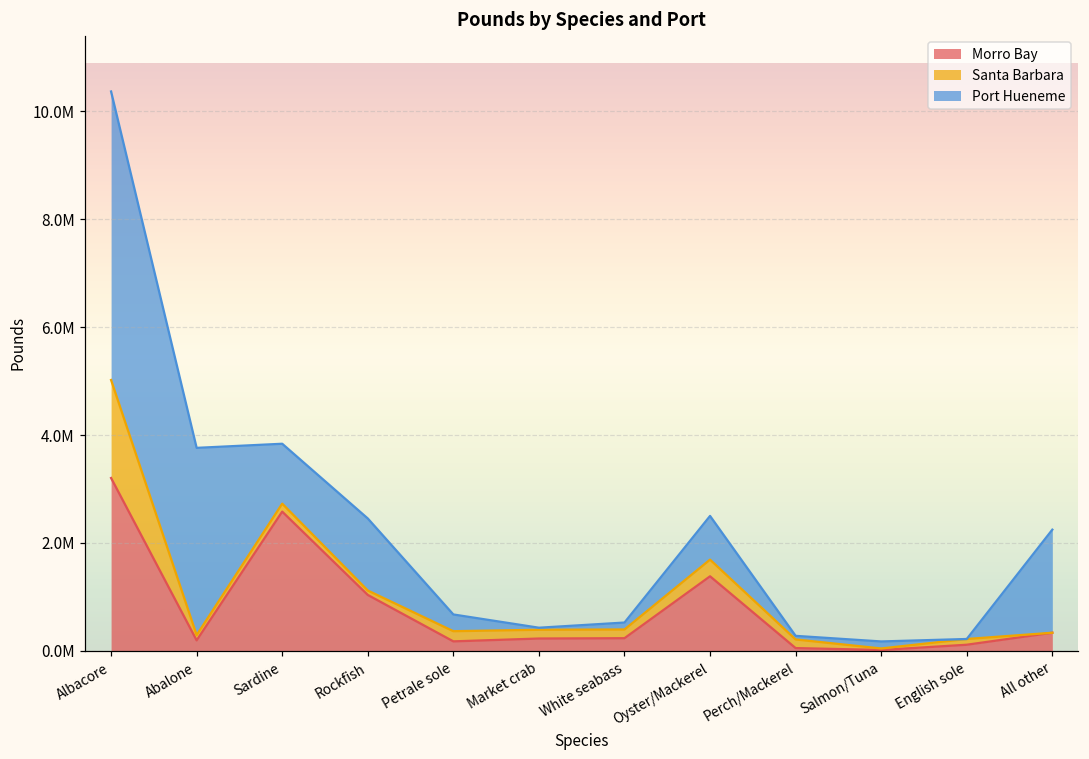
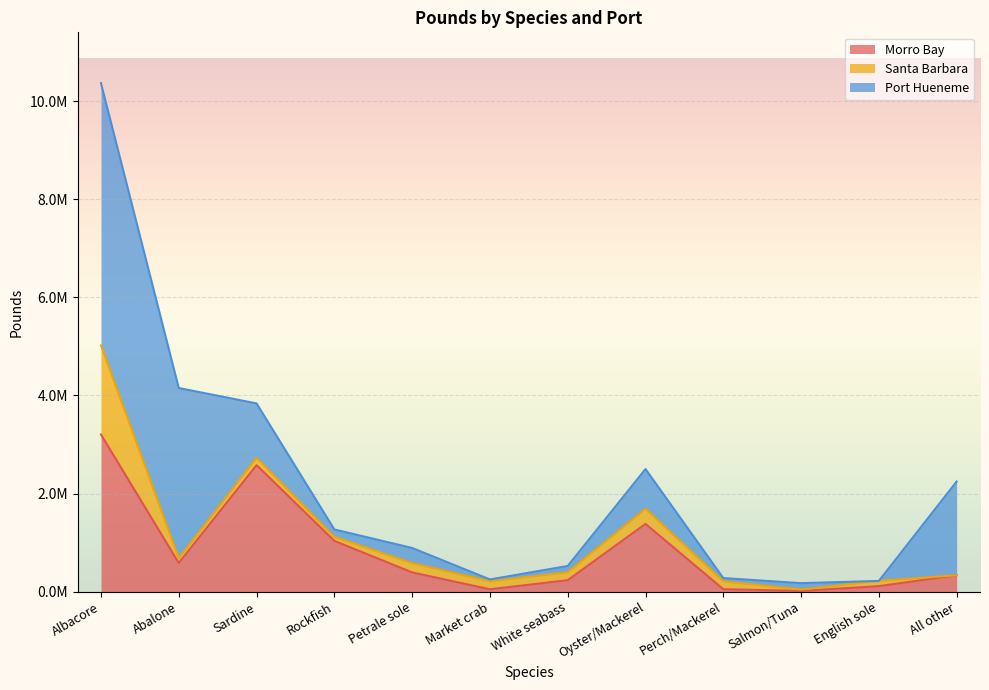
  {
    "Morro Bay": {
      "Albacore": 3200000,
-     "Abalone": 200000,
+     "Abalone": 600000,
      "Sardine": 2600000,
      "Rockfish": 1000000,
-     "Petrale sole": 200000,
-     "Market crab": 200000,
+     "Petrale sole": 400000,
+     "Market crab": 0,
      "White seabass": 200000,
      "Oyster/Mackerel": 1400000,
      "Perch/Mackerel": 100000,
      "English sole": 100000
    },
    "Santa Barbara": {
      "Albacore": 1800000,
      "Abalone": 100000,
      "Sardine": 100000,
      "Rockfish": 100000,
      "Petrale sole": 200000,
      "White seabass": 200000,
      "Oyster/Mackerel": 300000,
      "Perch/Mackerel": 200000
    },
    "Port Hueneme": {
      "Albacore": 5300000,
      "Abalone": 3500000,
      "Sardine": 1100000,
-     "Rockfish": 1300000,
+     "Rockfish": 200000,
      "Petrale sole": 300000,
      "White seabass": 100000,
      "Oyster/Mackerel": 800000,
      "Perch/Mackerel": 100000,
      "Salmon/Tuna": 100000,
      "All other": 1900000
    }
  }
